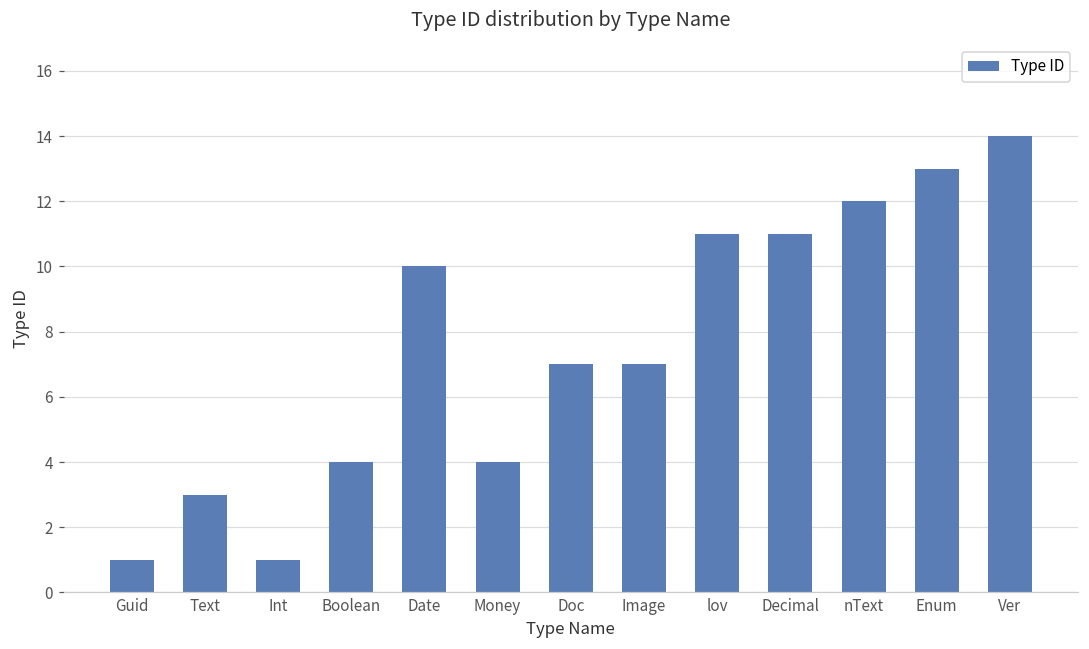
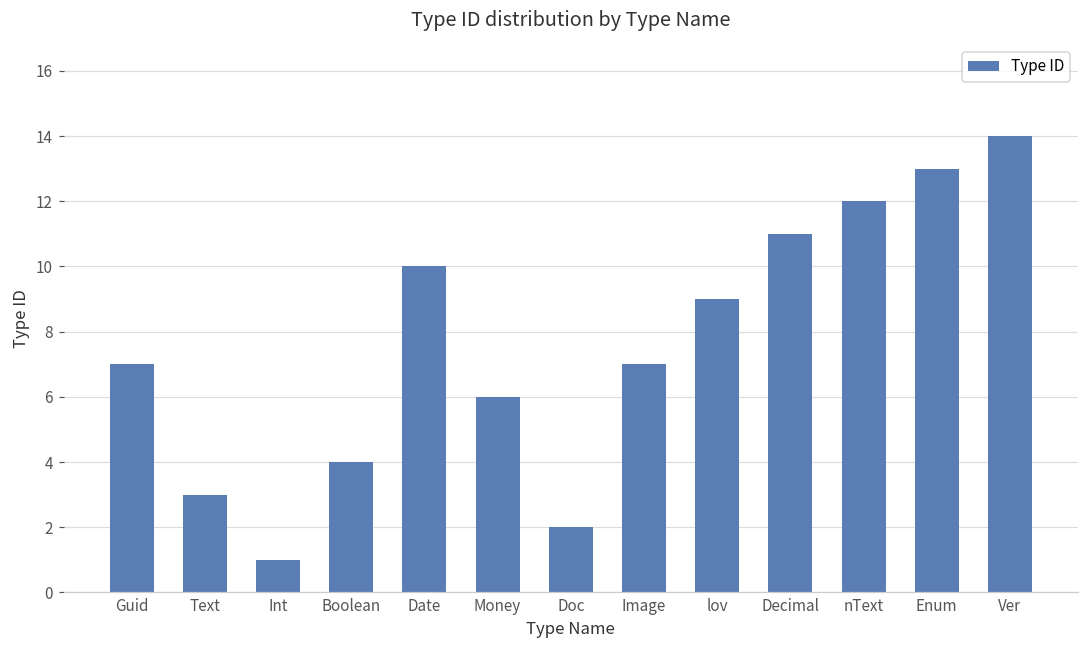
  {
-   "Guid": 1,
+   "Guid": 7,
    "Text": 3,
    "Int": 1,
    "Boolean": 4,
    "Date": 10,
-   "Money": 4,
-   "Doc": 7,
+   "Money": 6,
+   "Doc": 2,
    "Image": 7,
-   "lov": 11,
+   "lov": 9,
    "Decimal": 11,
    "nText": 12,
    "Enum": 13,
    "Ver": 14
  }
